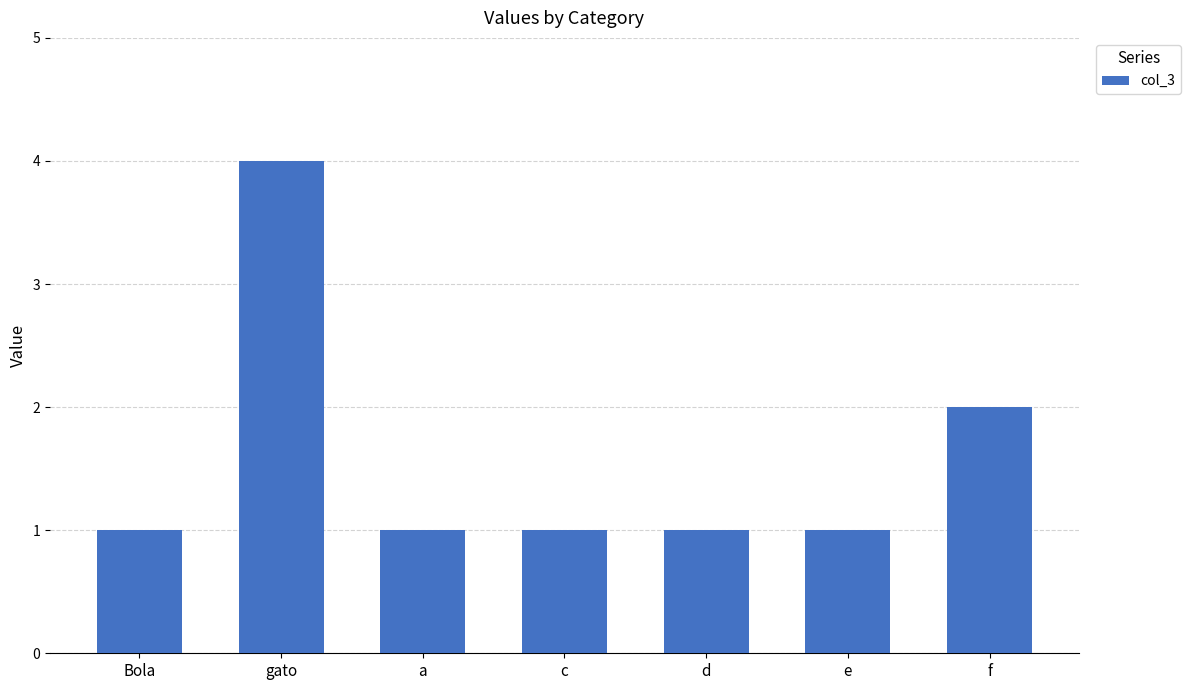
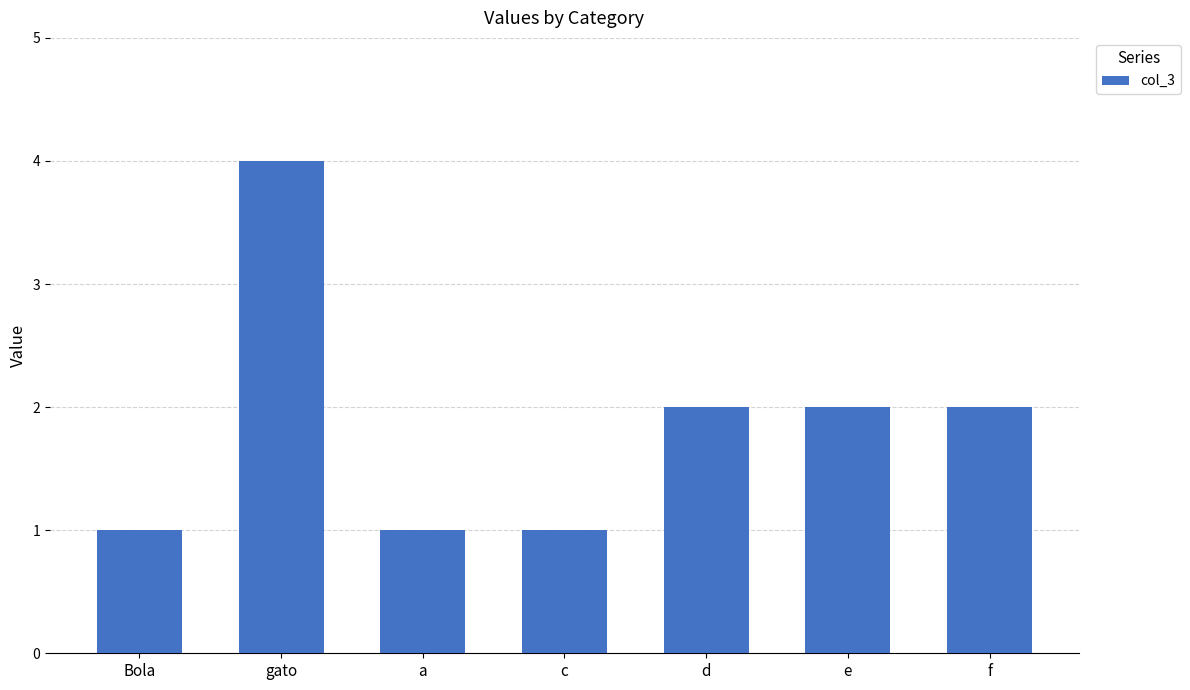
  {
    "Bola": 1,
    "gato": 4,
    "a": 1,
    "c": 1,
-   "d": 1,
-   "e": 1,
+   "d": 2,
+   "e": 2,
    "f": 2
  }
